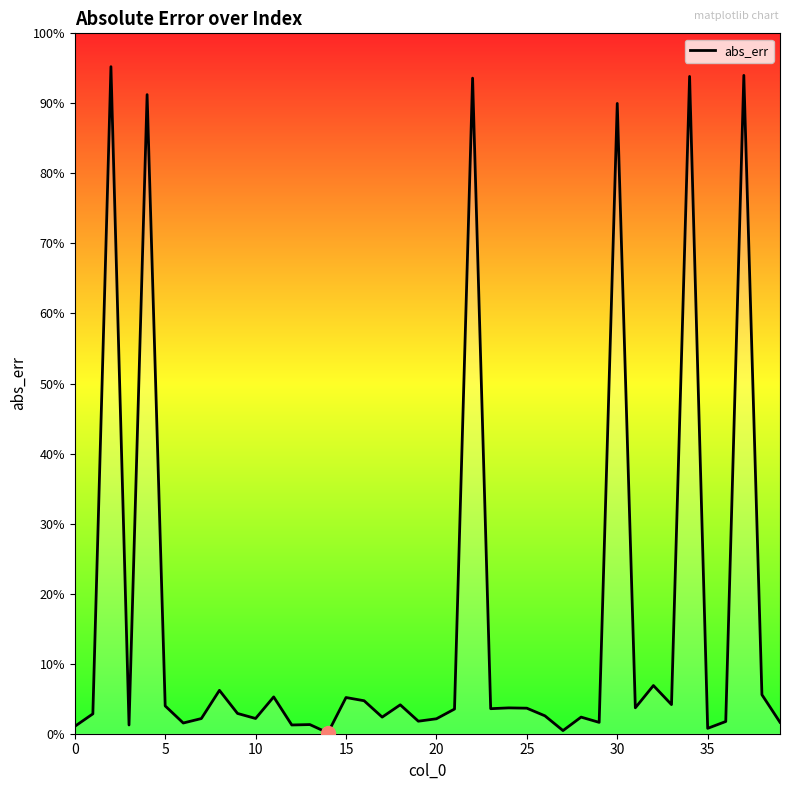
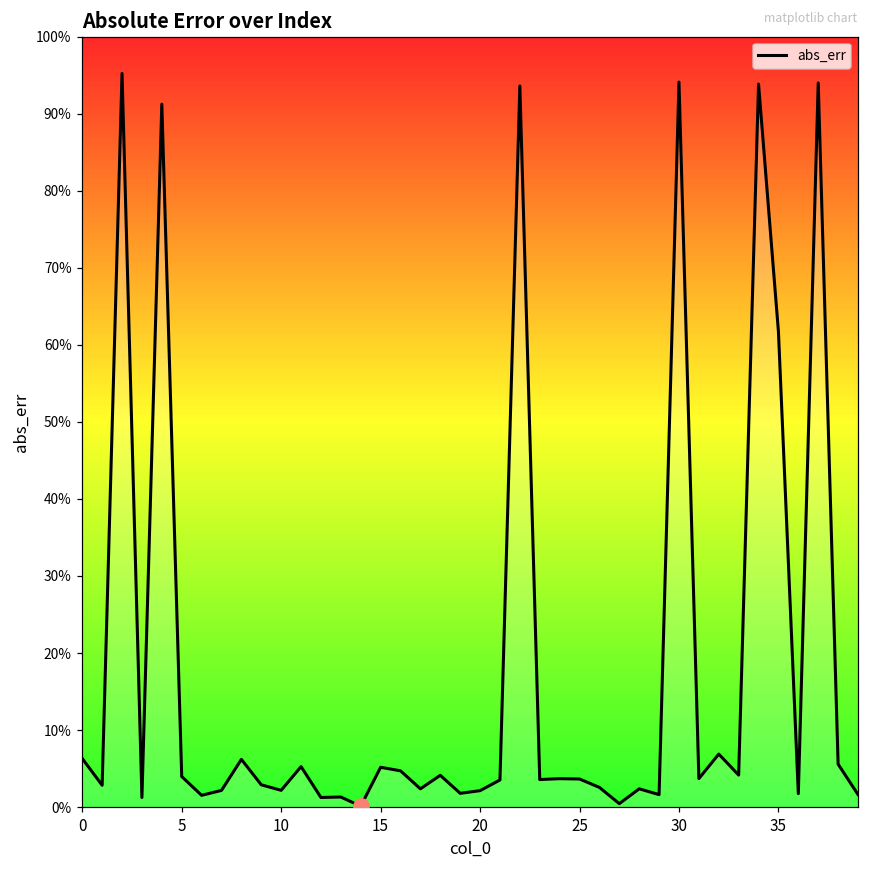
  {
    "abs_err": {
-     "0": "1%",
+     "0": "6%",
      "5": "4%",
      "10": "2%",
      "15": "5%",
      "20": "2%",
      "25": "4%",
-     "30": "90%",
-     "35": "1%"
+     "30": "94%",
+     "35": "62%"
    }
  }
